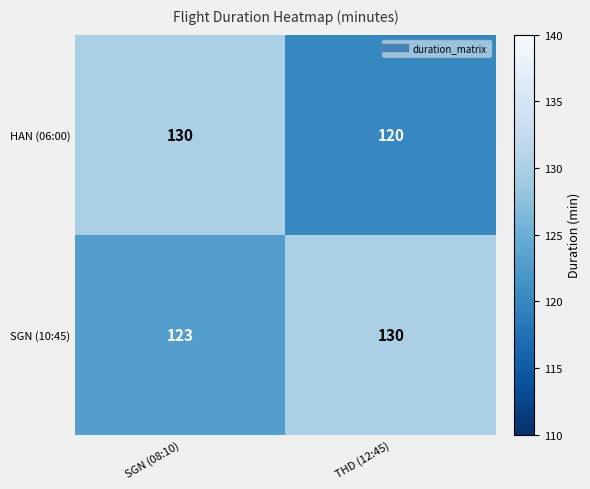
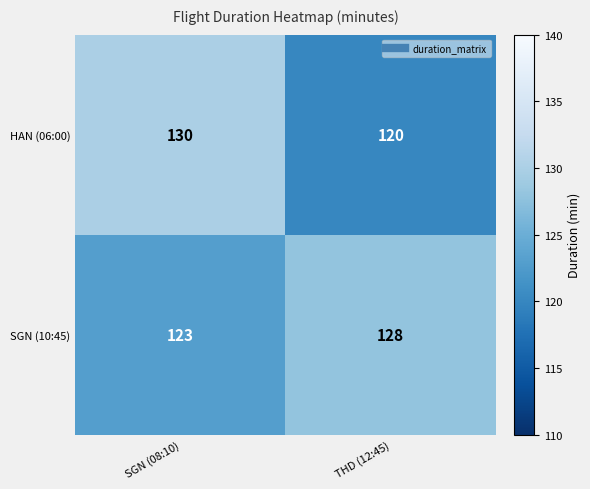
  {
    "HAN (06:00)": {
      "SGN (08:10)": 130,
      "THD (12:45)": 120
    },
    "SGN (10:45)": {
      "SGN (08:10)": 123,
-     "THD (12:45)": 130
+     "THD (12:45)": 128
    }
  }
